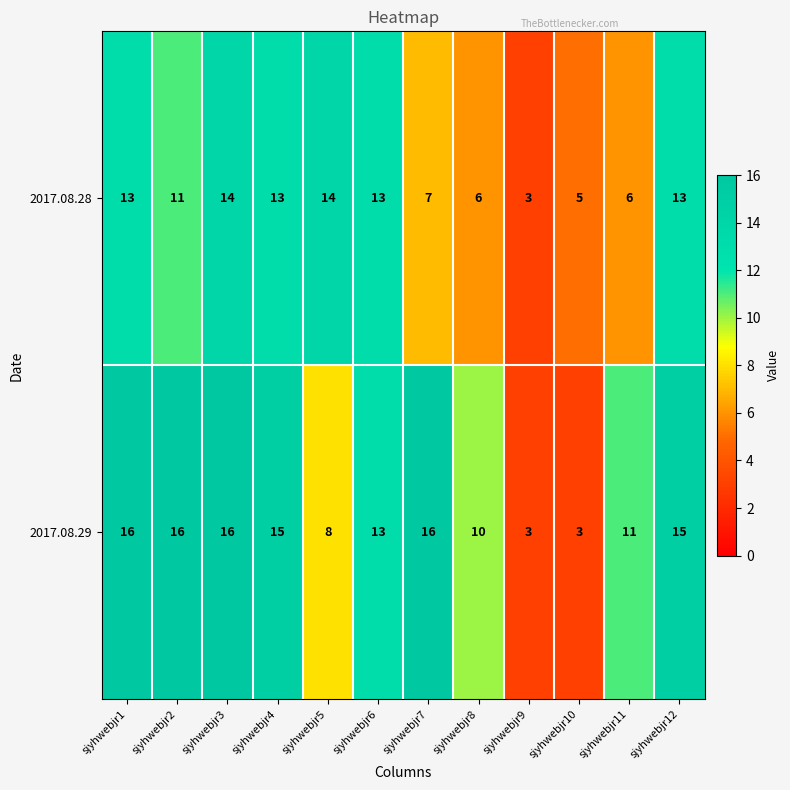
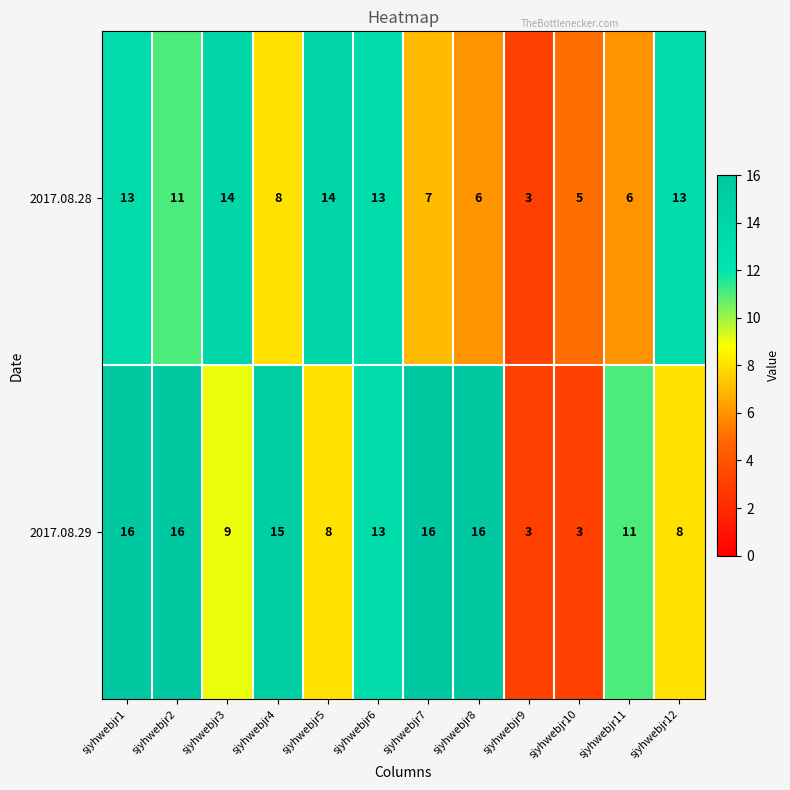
  {
    "2017.08.28": {
      "sjyhwebjr1": 13,
      "sjyhwebjr2": 11,
      "sjyhwebjr3": 14,
-     "sjyhwebjr4": 13,
+     "sjyhwebjr4": 8,
      "sjyhwebjr5": 14,
      "sjyhwebjr6": 13,
      "sjyhwebjr7": 7,
      "sjyhwebjr8": 6,
      "sjyhwebjr9": 3,
      "sjyhwebjr10": 5,
      "sjyhwebjr11": 6,
      "sjyhwebjr12": 13
    },
    "2017.08.29": {
      "sjyhwebjr1": 16,
      "sjyhwebjr2": 16,
-     "sjyhwebjr3": 16,
+     "sjyhwebjr3": 9,
      "sjyhwebjr4": 15,
      "sjyhwebjr5": 8,
      "sjyhwebjr6": 13,
      "sjyhwebjr7": 16,
-     "sjyhwebjr8": 10,
+     "sjyhwebjr8": 16,
      "sjyhwebjr9": 3,
      "sjyhwebjr10": 3,
      "sjyhwebjr11": 11,
-     "sjyhwebjr12": 15
+     "sjyhwebjr12": 8
    }
  }
